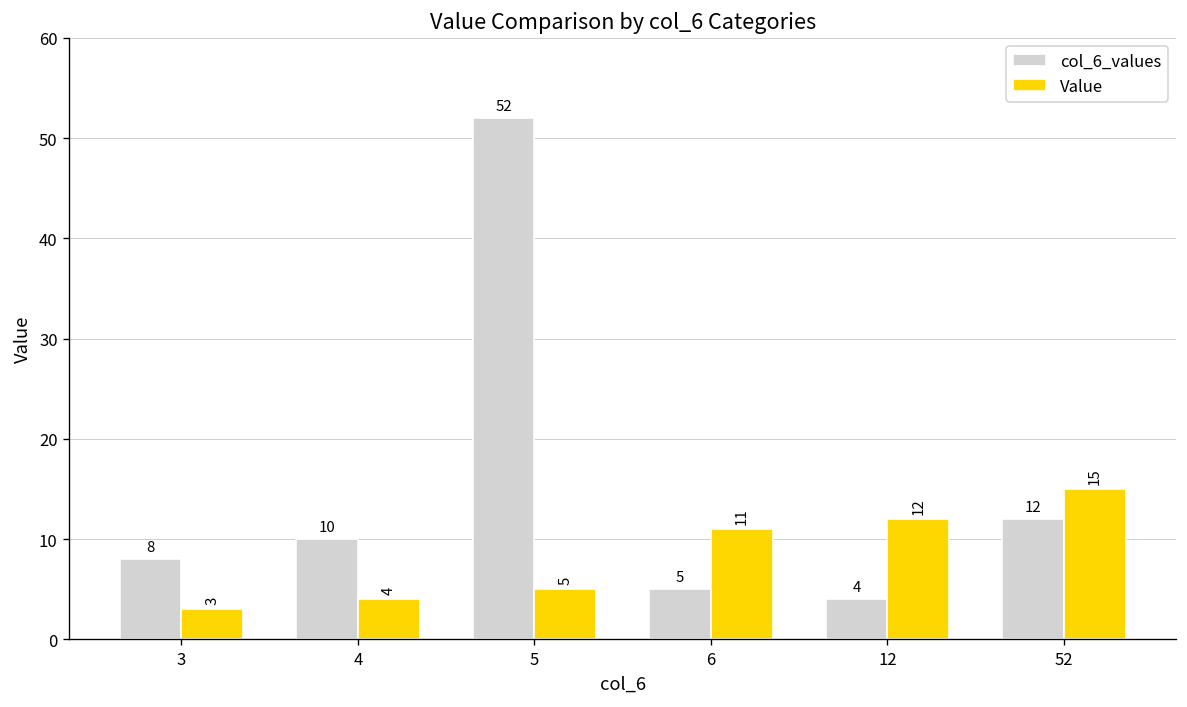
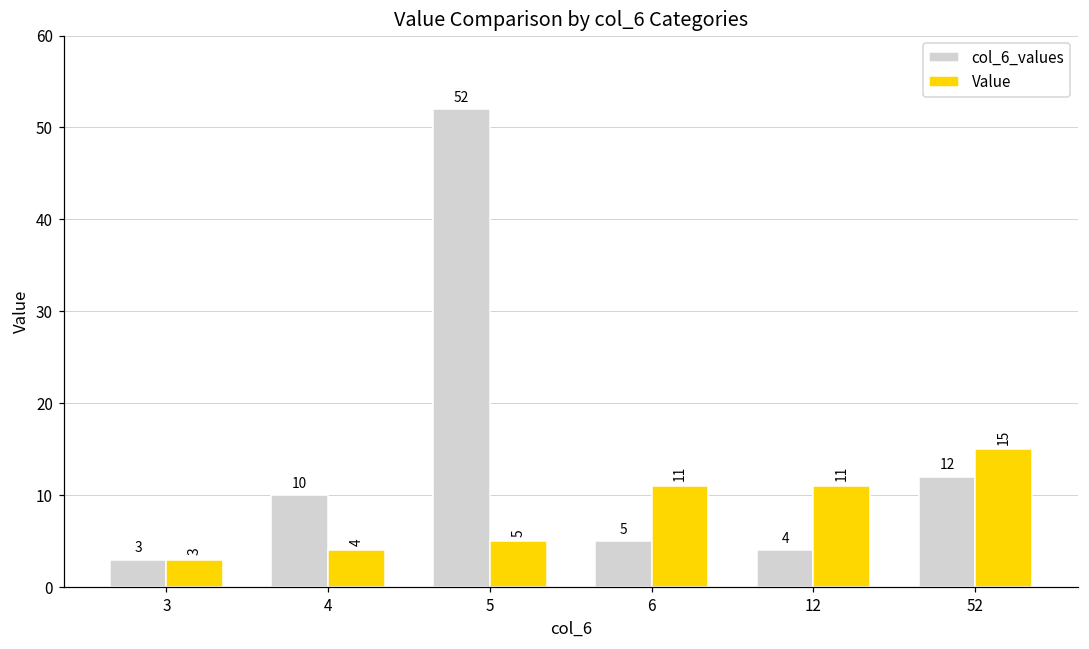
  {
    "col_6_values": {
-     "3": 8,
+     "3": 3,
      "4": 10,
      "5": 52,
      "6": 5,
      "12": 4,
      "52": 12
    },
    "Value": {
      "3": 3,
      "4": 4,
      "5": 5,
      "6": 11,
-     "12": 12,
+     "12": 11,
      "52": 15
    }
  }
